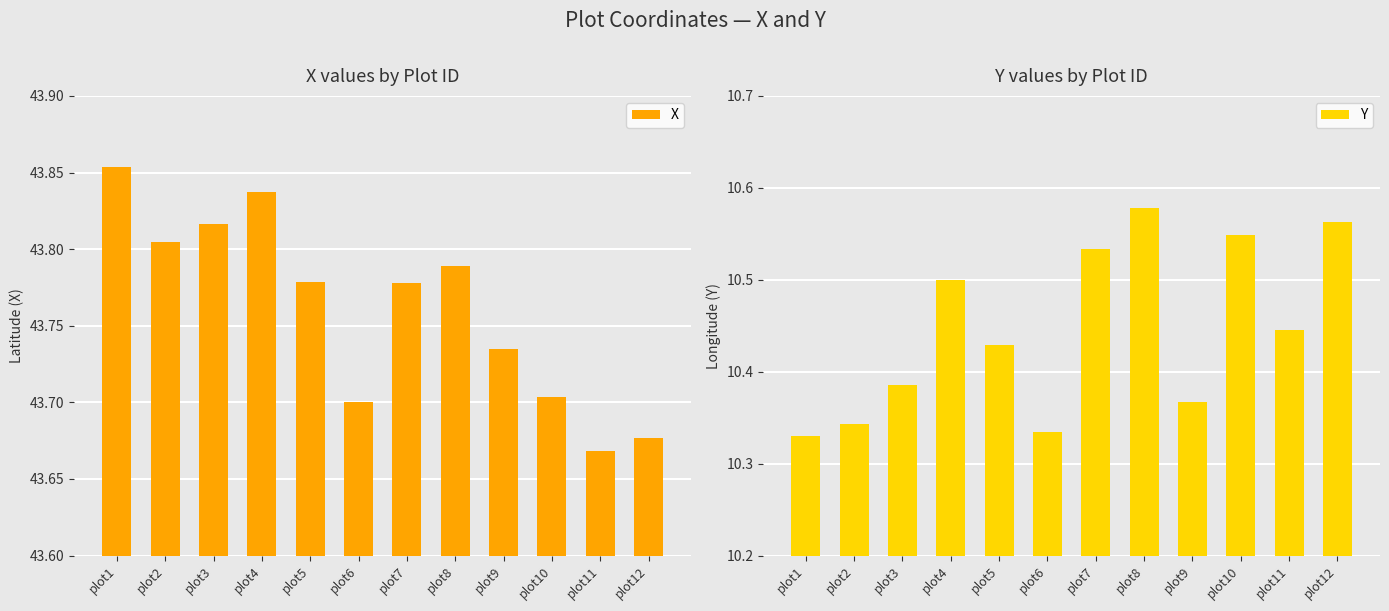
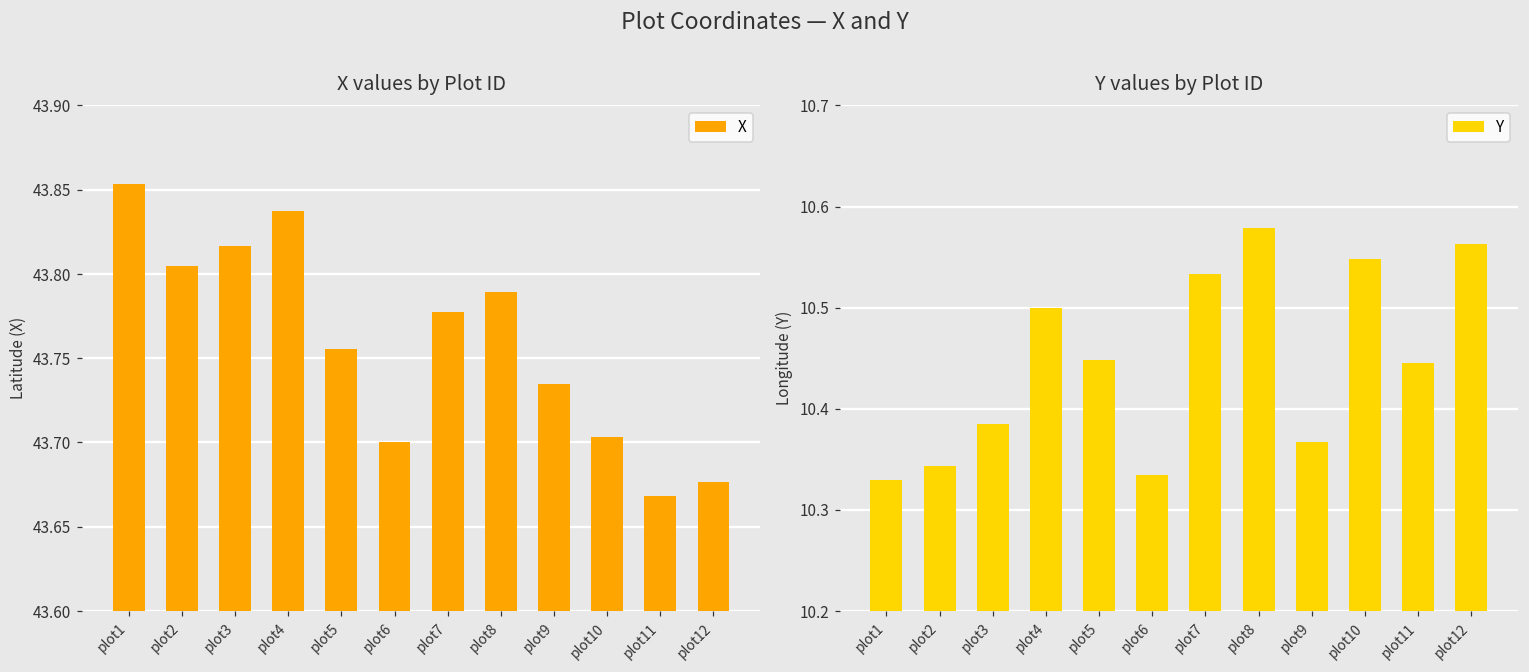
  {
    "X values by Plot ID": {
      "plot1": 43.853,
      "plot2": 43.805,
      "plot3": 43.816,
      "plot4": 43.838,
-     "plot5": 43.778,
+     "plot5": 43.756,
      "plot6": 43.700,
      "plot7": 43.778,
      "plot8": 43.789,
      "plot9": 43.735,
      "plot10": 43.703,
      "plot11": 43.668,
      "plot12": 43.677
    },
    "Y values by Plot ID": {
      "plot1": 10.33,
      "plot2": 10.34,
      "plot3": 10.39,
      "plot4": 10.50,
-     "plot5": 10.43,
+     "plot5": 10.45,
      "plot6": 10.33,
      "plot7": 10.53,
      "plot8": 10.58,
      "plot9": 10.37,
      "plot10": 10.55,
      "plot11": 10.45,
      "plot12": 10.56
    }
  }
